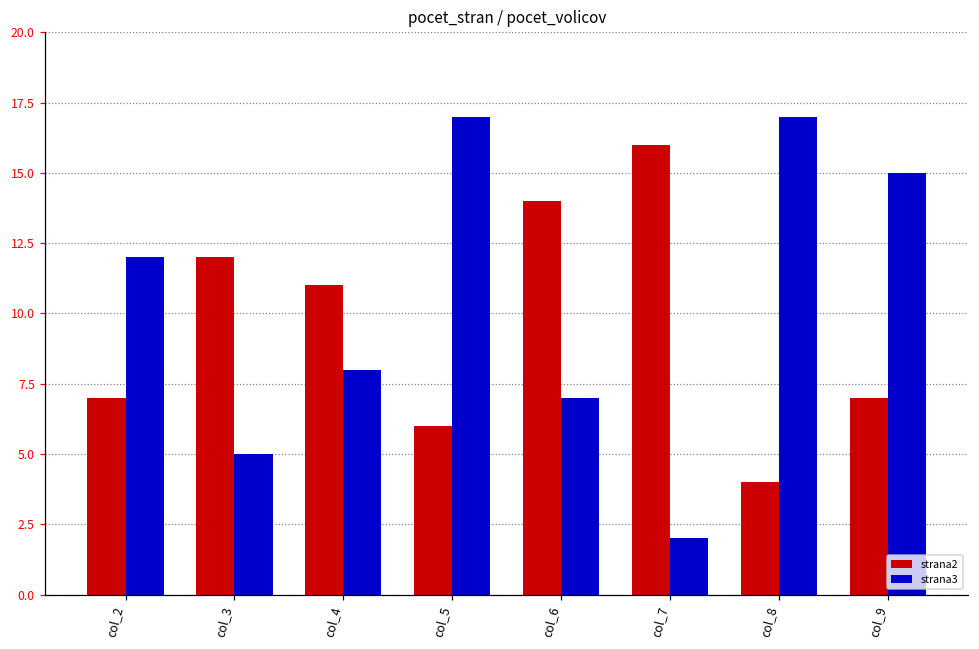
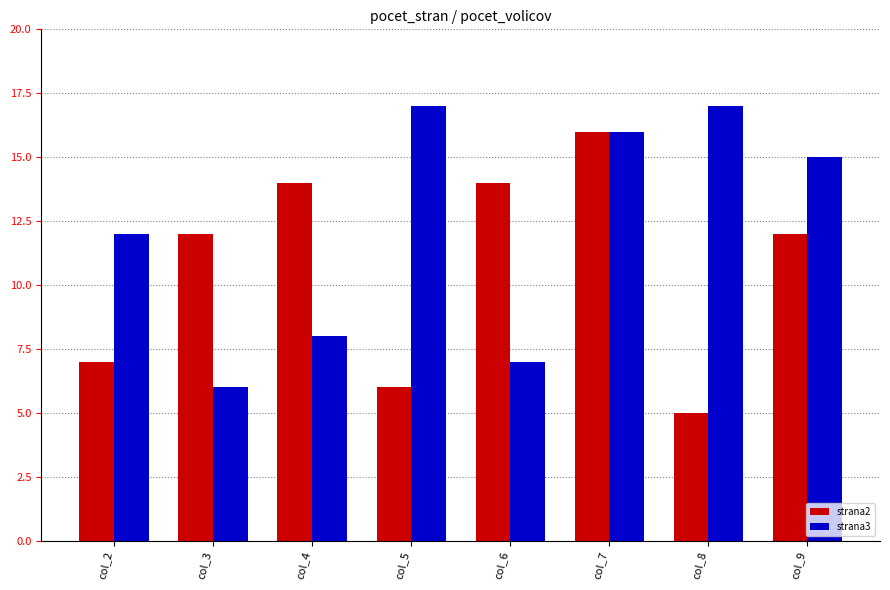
  {
    "strana2": {
      "col_2": 7,
      "col_3": 12,
-     "col_4": 11,
+     "col_4": 14,
      "col_5": 6,
      "col_6": 14,
      "col_7": 16,
-     "col_8": 4,
-     "col_9": 7
+     "col_8": 5,
+     "col_9": 12
    },
    "strana3": {
      "col_2": 12,
-     "col_3": 5,
+     "col_3": 6,
      "col_4": 8,
      "col_5": 17,
      "col_6": 7,
-     "col_7": 2,
+     "col_7": 16,
      "col_8": 17,
      "col_9": 15
    }
  }
